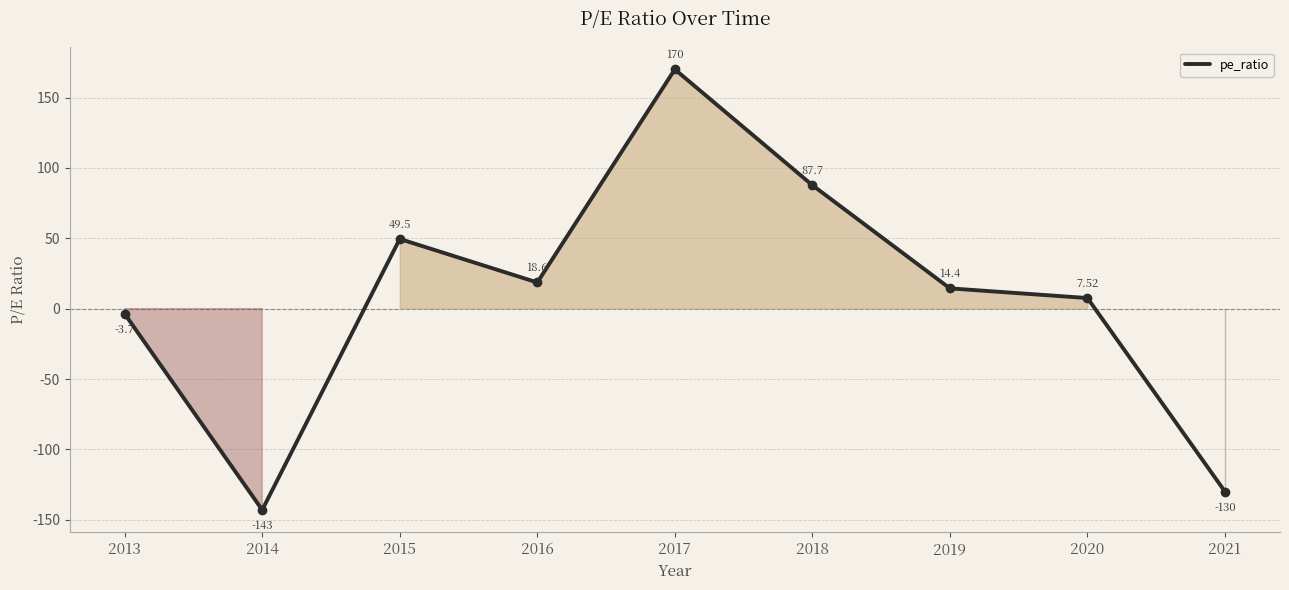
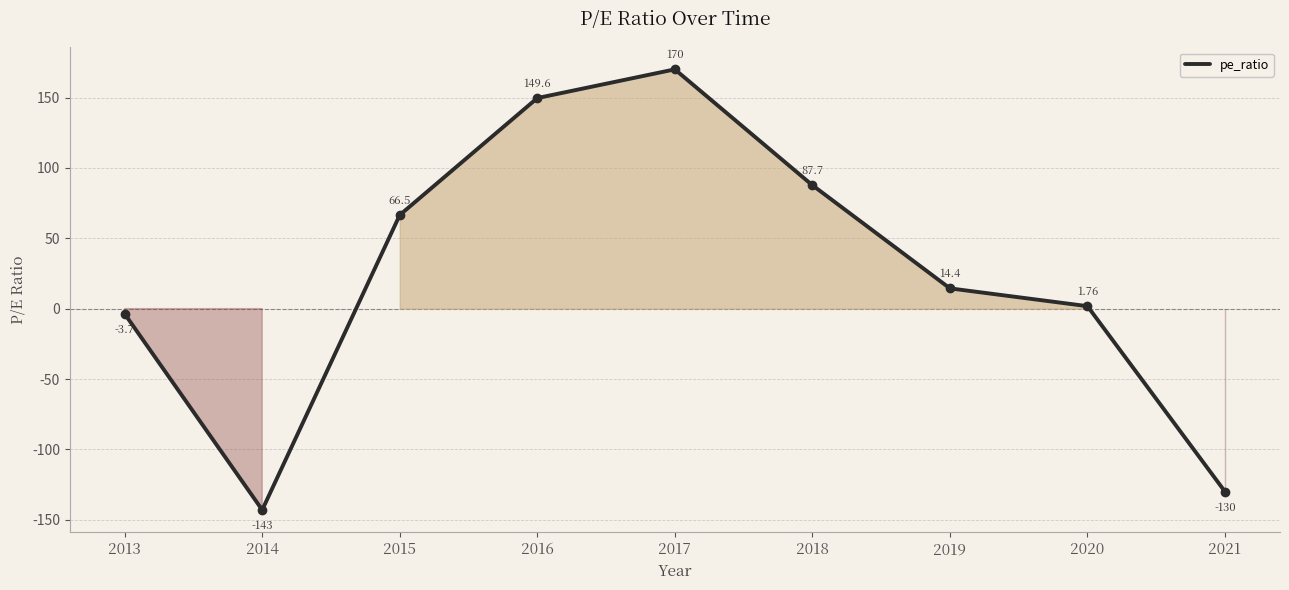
  {
    "pe_ratio": {
      "2013": -3.7,
      "2014": -143,
-     "2015": 49.5,
-     "2016": 18.6,
-     "2020": 7.52,
+     "2015": 66.5,
+     "2016": 149.6,
+     "2020": 1.76,
      "2021": -130
    }
  }
